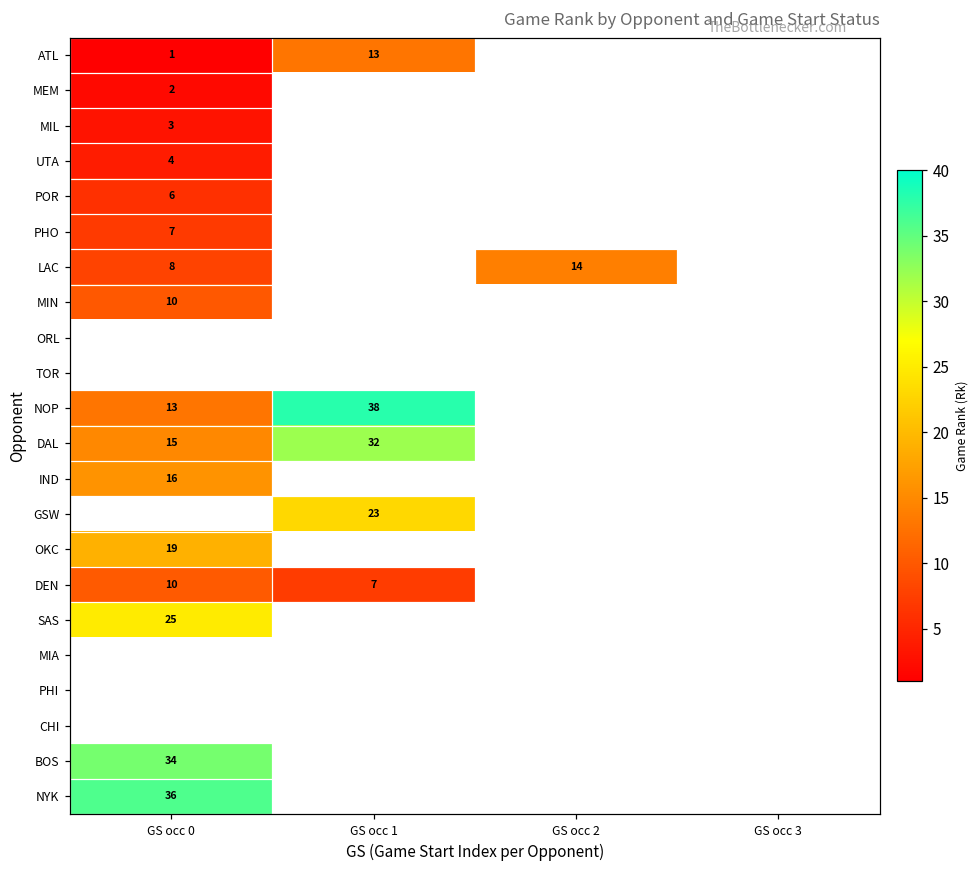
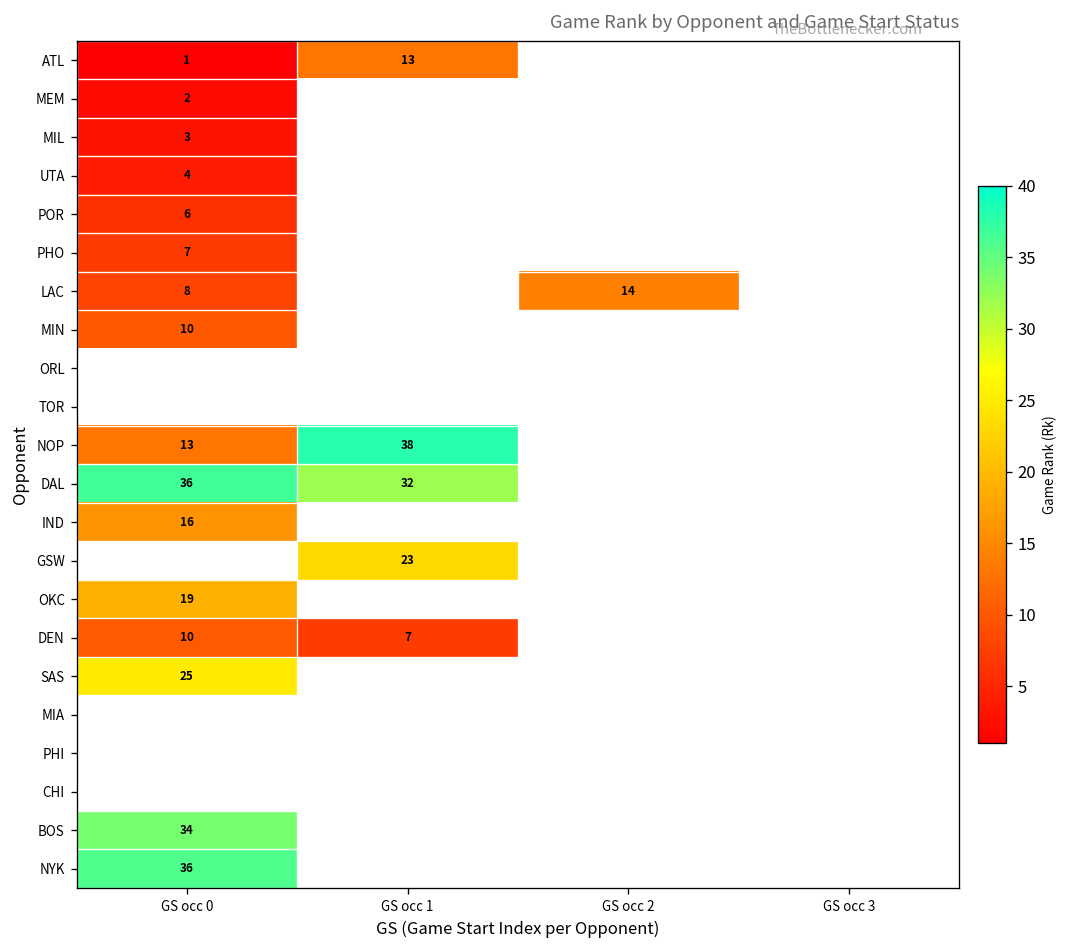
  {
    "ATL": {
      "GS occ 0": 1,
      "GS occ 1": 13
    },
    "MEM": {
      "GS occ 0": 2
    },
    "MIL": {
      "GS occ 0": 3
    },
    "UTA": {
      "GS occ 0": 4
    },
    "POR": {
      "GS occ 0": 6
    },
    "PHO": {
      "GS occ 0": 7
    },
    "LAC": {
      "GS occ 0": 8,
      "GS occ 2": 14
    },
    "MIN": {
      "GS occ 0": 10
    },
    "NOP": {
      "GS occ 0": 13,
      "GS occ 1": 38
    },
    "DAL": {
-     "GS occ 0": 15,
+     "GS occ 0": 36,
      "GS occ 1": 32
    },
    "IND": {
      "GS occ 0": 16
    },
    "GSW": {
      "GS occ 1": 23
    },
    "OKC": {
      "GS occ 0": 19
    },
    "DEN": {
      "GS occ 0": 10,
      "GS occ 1": 7
    },
    "SAS": {
      "GS occ 0": 25
    },
    "BOS": {
      "GS occ 0": 34
    },
    "NYK": {
      "GS occ 0": 36
    }
  }
